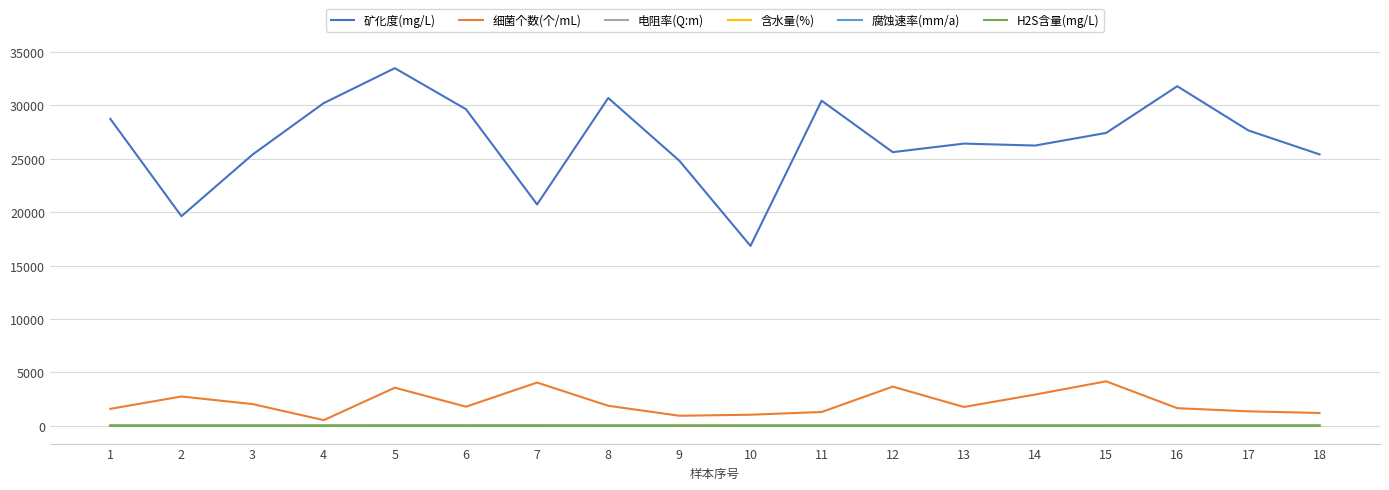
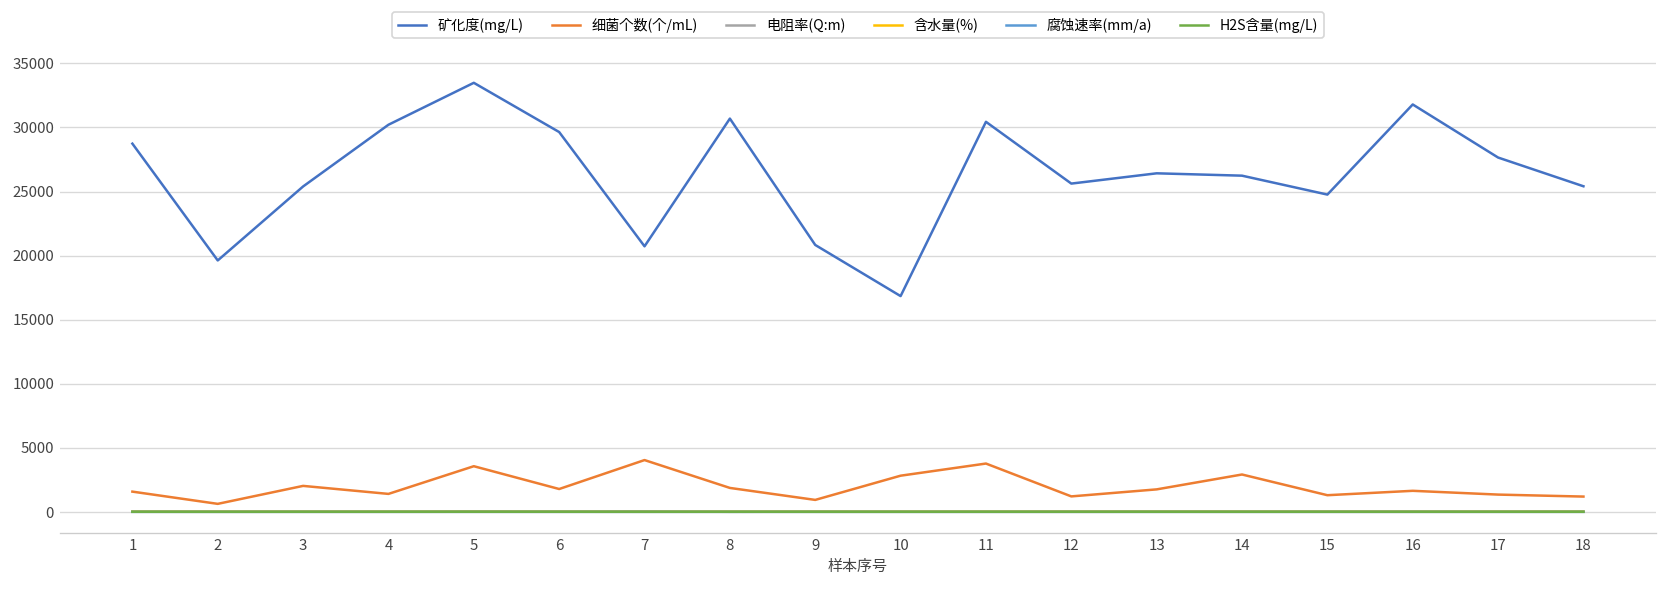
  {
    "矿化度(mg/L)": {
      "1": 28700,
      "2": 19600,
      "3": 25400,
      "4": 30200,
      "5": 33500,
      "6": 29600,
      "7": 20700,
      "8": 30700,
-     "9": 24800,
+     "9": 20800,
      "10": 16800,
      "11": 30400,
      "12": 25600,
      "13": 26400,
      "14": 26200,
-     "15": 27400,
+     "15": 24800,
      "16": 31800,
      "17": 27700,
      "18": 25400
    },
    "细菌个数(个/mL)": {
      "1": 1600,
-     "2": 2700,
+     "2": 600,
      "3": 2000,
-     "4": 500,
+     "4": 1400,
      "5": 3600,
      "6": 1800,
      "7": 4000,
      "8": 1900,
      "9": 900,
-     "10": 1000,
-     "11": 1300,
-     "12": 3700,
+     "10": 2800,
+     "11": 3800,
+     "12": 1200,
      "13": 1800,
      "14": 2900,
-     "15": 4200,
+     "15": 1300,
      "16": 1600,
      "17": 1300,
      "18": 1200
    }
  }
